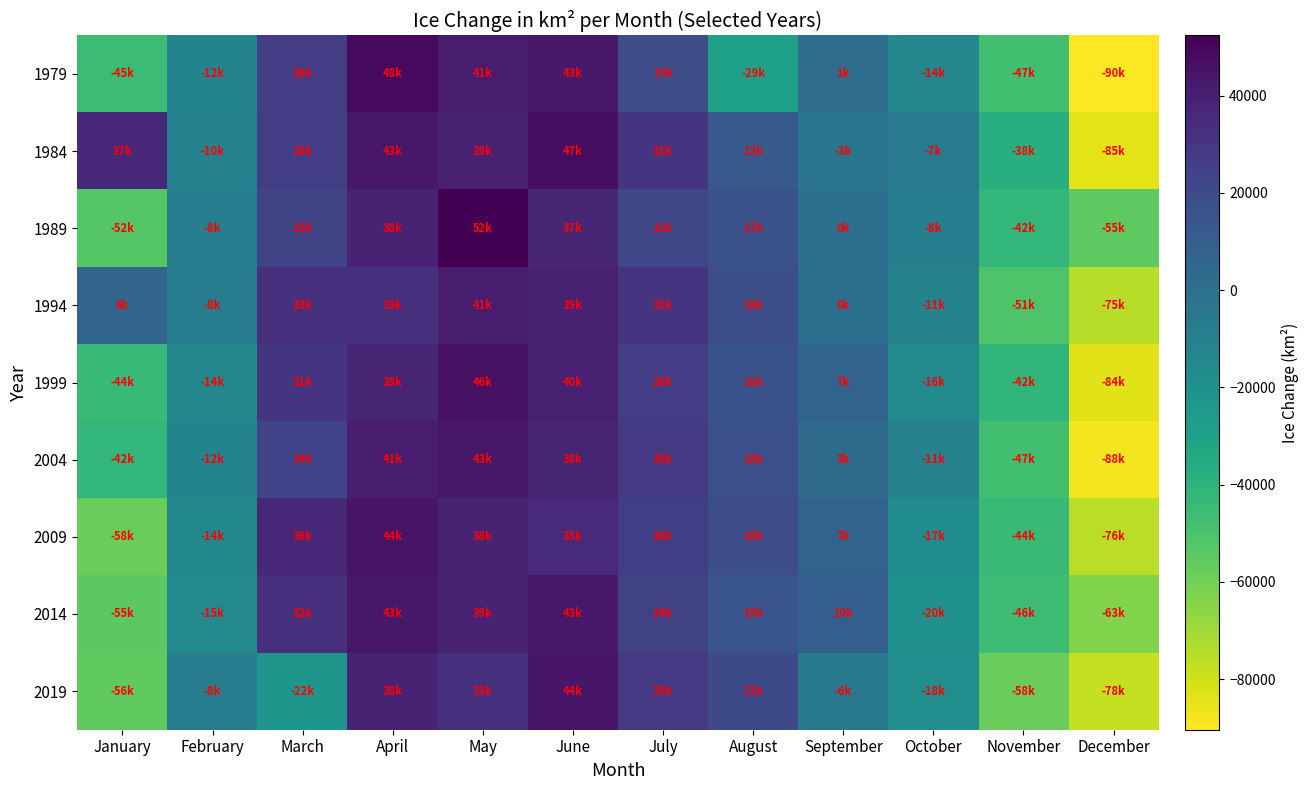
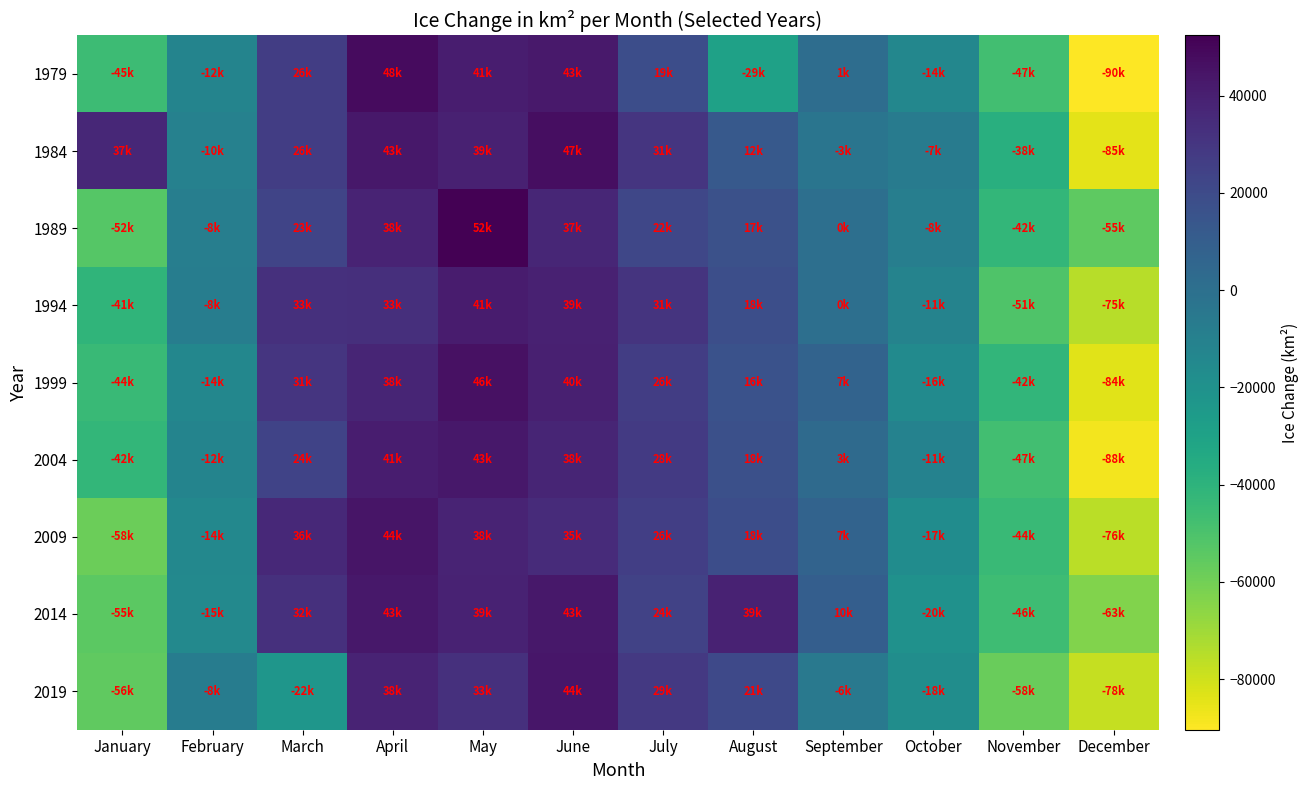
  {
    "1979": {
      "January": "-45k",
      "February": "-12k",
      "March": "26k",
      "April": "48k",
      "May": "41k",
      "June": "43k",
      "July": "19k",
      "August": "-29k",
      "September": "1k",
      "October": "-14k",
      "November": "-47k",
      "December": "-90k"
    },
    "1984": {
      "January": "37k",
      "February": "-10k",
      "March": "26k",
      "April": "43k",
      "May": "39k",
      "June": "47k",
      "July": "31k",
      "August": "12k",
      "September": "-3k",
      "October": "-7k",
      "November": "-38k",
      "December": "-85k"
    },
    "1989": {
      "January": "-52k",
      "February": "-8k",
      "March": "23k",
      "April": "38k",
      "May": "52k",
      "June": "37k",
      "July": "22k",
      "August": "17k",
      "September": "0k",
      "October": "-8k",
      "November": "-42k",
      "December": "-55k"
    },
    "1994": {
-     "January": "6k",
+     "January": "-41k",
      "February": "-8k",
      "March": "33k",
      "April": "33k",
      "May": "41k",
      "June": "39k",
      "July": "31k",
      "August": "18k",
      "September": "0k",
      "October": "-11k",
      "November": "-51k",
      "December": "-75k"
    },
    "1999": {
      "January": "-44k",
      "February": "-14k",
      "March": "31k",
      "April": "38k",
      "May": "46k",
      "June": "40k",
      "July": "26k",
      "August": "16k",
      "September": "7k",
      "October": "-16k",
      "November": "-42k",
      "December": "-84k"
    },
    "2004": {
      "January": "-42k",
      "February": "-12k",
      "March": "24k",
      "April": "41k",
      "May": "43k",
      "June": "38k",
      "July": "28k",
      "August": "18k",
      "September": "3k",
      "October": "-11k",
      "November": "-47k",
      "December": "-88k"
    },
    "2009": {
      "January": "-58k",
      "February": "-14k",
      "March": "36k",
      "April": "44k",
      "May": "38k",
      "June": "35k",
      "July": "26k",
      "August": "18k",
      "September": "7k",
      "October": "-17k",
      "November": "-44k",
      "December": "-76k"
    },
    "2014": {
      "January": "-55k",
      "February": "-15k",
      "March": "32k",
      "April": "43k",
      "May": "39k",
      "June": "43k",
      "July": "24k",
-     "August": "15k",
+     "August": "39k",
      "September": "10k",
      "October": "-20k",
      "November": "-46k",
      "December": "-63k"
    },
    "2019": {
      "January": "-56k",
      "February": "-8k",
      "March": "-22k",
      "April": "38k",
      "May": "33k",
      "June": "44k",
      "July": "29k",
      "August": "21k",
      "September": "-6k",
      "October": "-18k",
      "November": "-58k",
      "December": "-78k"
    }
  }
